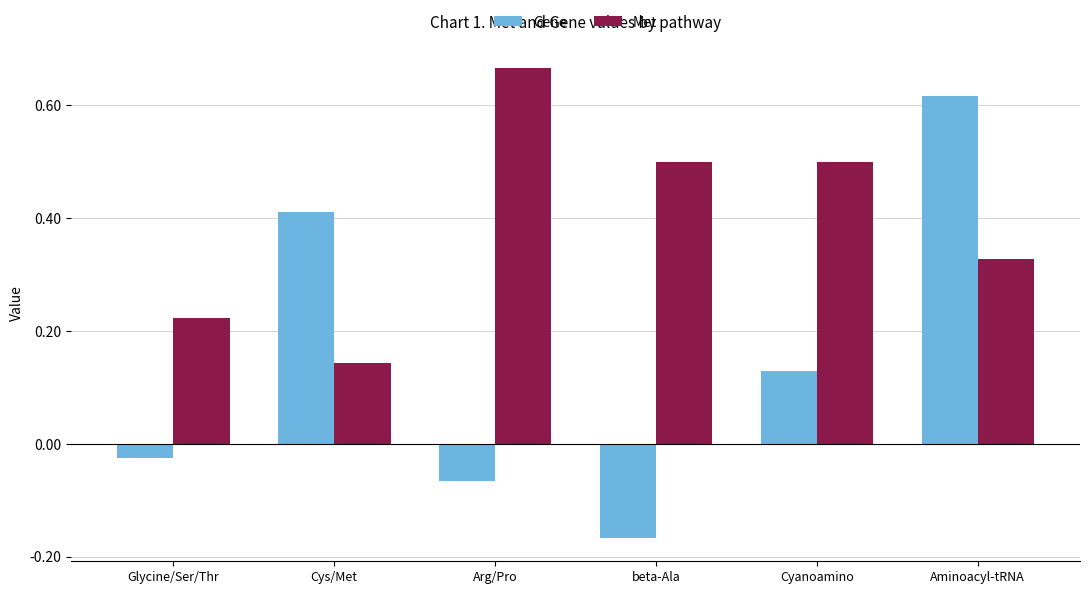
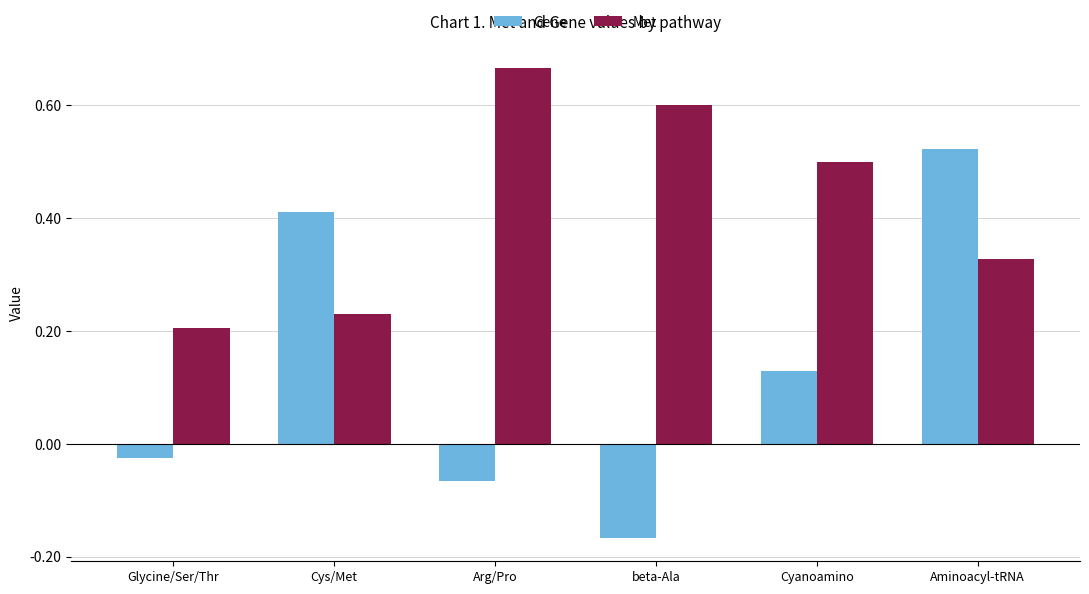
  {
    "Gene": {
      "Glycine/Ser/Thr": -0.03,
      "Cys/Met": 0.41,
      "Arg/Pro": -0.07,
      "beta-Ala": -0.17,
      "Cyanoamino": 0.13,
-     "Aminoacyl-tRNA": 0.62
+     "Aminoacyl-tRNA": 0.52
    },
    "Met": {
-     "Glycine/Ser/Thr": 0.22,
-     "Cys/Met": 0.14,
+     "Glycine/Ser/Thr": 0.20,
+     "Cys/Met": 0.23,
      "Arg/Pro": 0.67,
-     "beta-Ala": 0.5,
+     "beta-Ala": 0.6,
      "Cyanoamino": 0.50,
      "Aminoacyl-tRNA": 0.33
    }
  }
